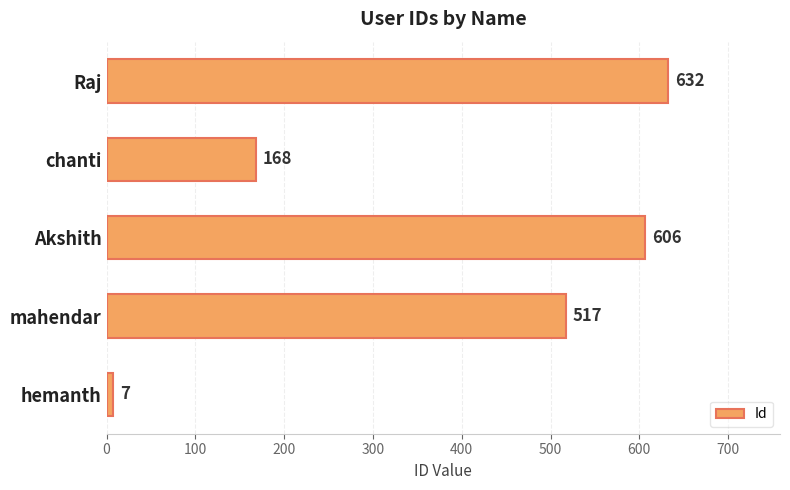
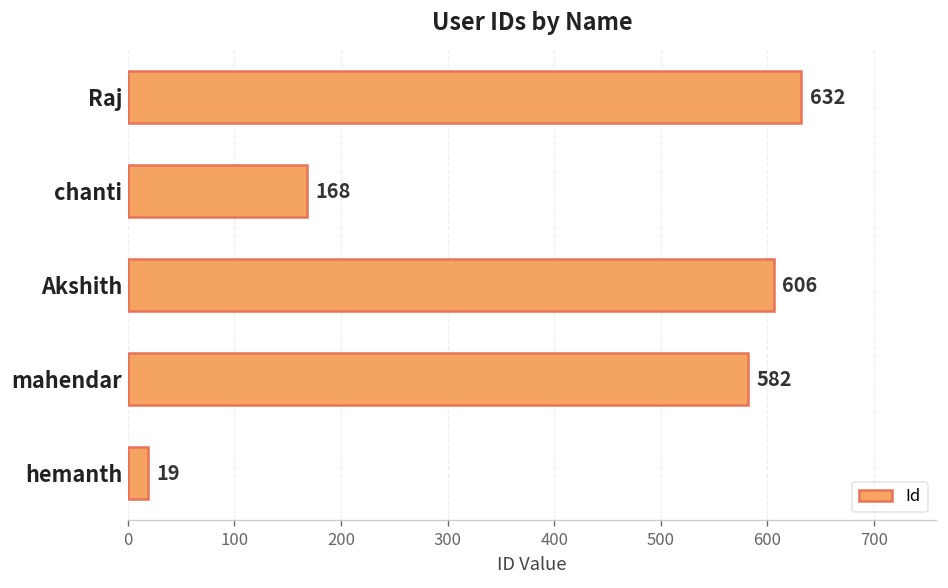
  {
    "Raj": 632,
    "chanti": 168,
    "Akshith": 606,
-   "mahendar": 517,
-   "hemanth": 7
+   "mahendar": 582,
+   "hemanth": 19
  }
